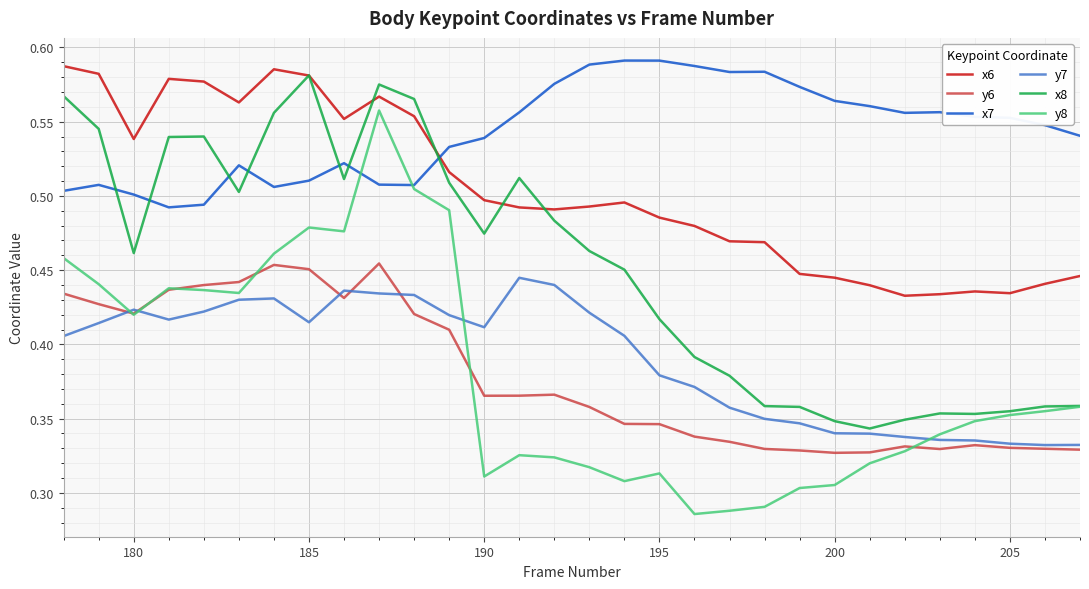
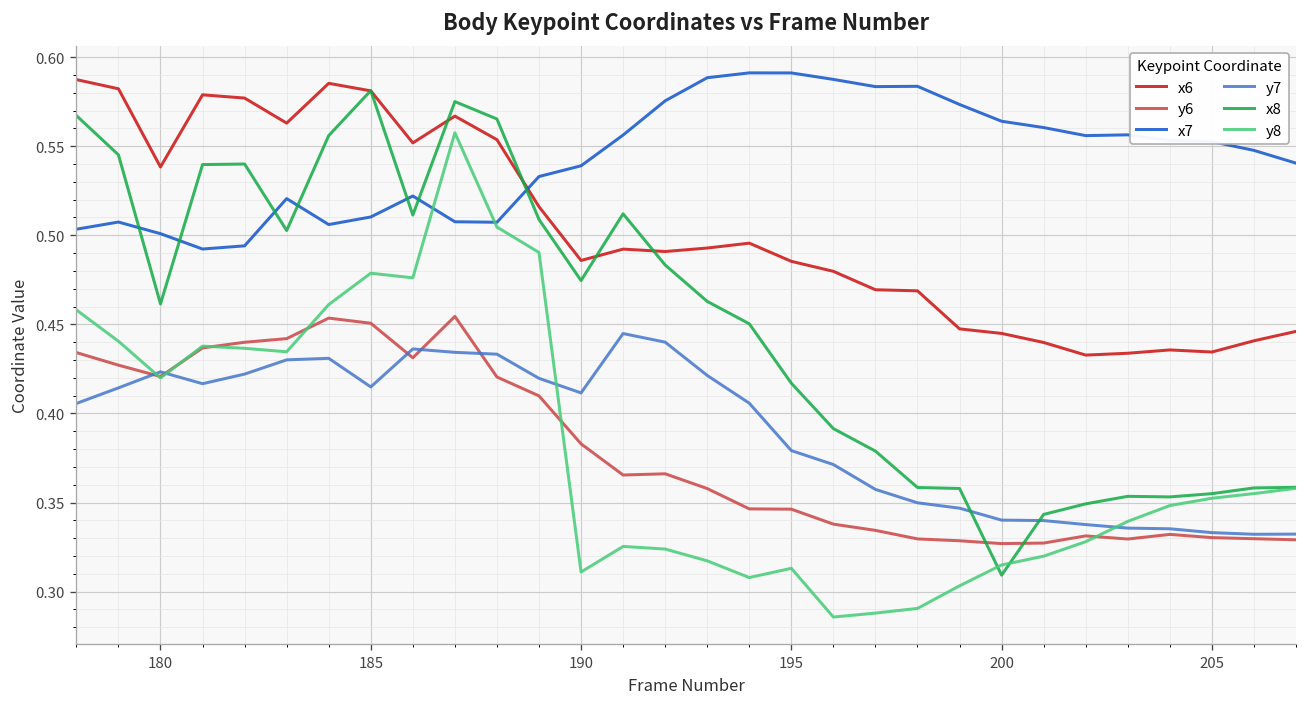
  {
    "x6": {
      "180": 0.538,
-     "190": 0.497,
+     "190": 0.486,
      "195": 0.485,
      "200": 0.445,
      "205": 0.434
    },
    "y6": {
      "185": 0.451,
-     "190": 0.365,
+     "190": 0.383,
      "195": 0.346,
      "200": 0.327,
      "205": 0.330
    },
    "x7": {
      "180": 0.501,
      "185": 0.510,
      "190": 0.539,
      "195": 0.591,
      "200": 0.564
    },
    "y7": {
      "180": 0.423,
      "185": 0.415,
      "190": 0.412,
      "195": 0.379,
      "200": 0.340,
      "205": 0.333
    },
    "x8": {
      "180": 0.461,
      "190": 0.475,
      "195": 0.417,
-     "200": 0.348,
+     "200": 0.309,
      "205": 0.355
    },
    "y8": {
      "185": 0.479,
      "190": 0.311,
      "195": 0.313,
-     "200": 0.305,
+     "200": 0.315,
      "205": 0.352
    }
  }
